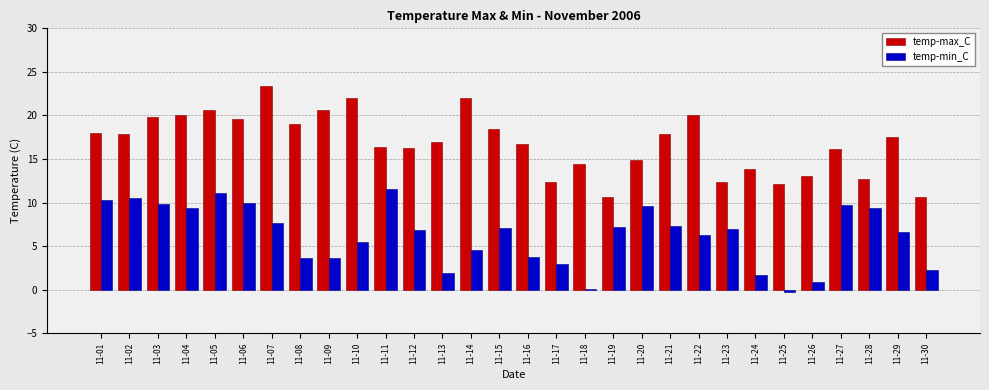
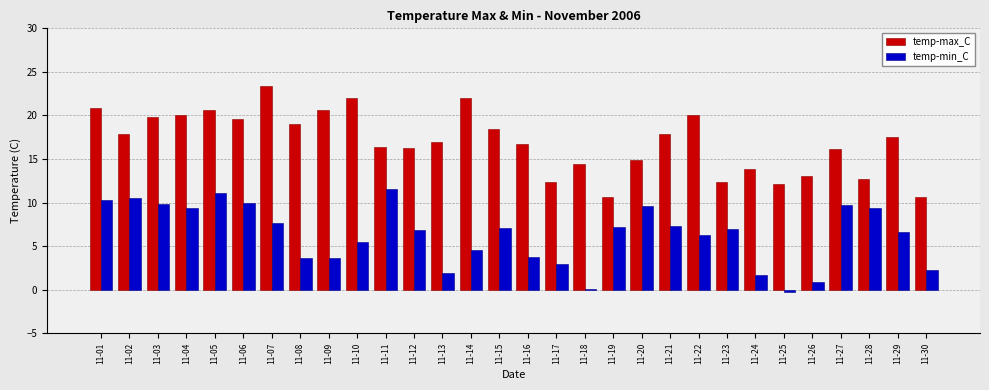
  {
    "temp-max_C": {
-     "11-01": 18,
+     "11-01": 21,
      "11-02": 18,
      "11-03": 20,
      "11-04": 20,
      "11-05": 21,
      "11-06": 20,
      "11-07": 23,
      "11-08": 19,
      "11-09": 21,
      "11-10": 22,
      "11-11": 16,
      "11-12": 16,
      "11-13": 17,
      "11-14": 22,
      "11-15": 18,
      "11-16": 17,
      "11-17": 12,
      "11-18": 14,
      "11-19": 11,
      "11-20": 15,
      "11-21": 18,
      "11-22": 20,
      "11-23": 12,
      "11-24": 14,
      "11-25": 12,
      "11-26": 13,
      "11-27": 16,
      "11-28": 13,
      "11-29": 18,
      "11-30": 11
    },
    "temp-min_C": {
      "11-01": 10,
      "11-02": 11,
      "11-03": 10,
      "11-04": 9,
      "11-05": 11,
      "11-06": 10,
      "11-07": 8,
      "11-08": 4,
      "11-09": 4,
      "11-10": 6,
      "11-11": 12,
      "11-12": 7,
      "11-13": 2,
      "11-14": 5,
      "11-15": 7,
      "11-16": 4,
      "11-17": 3,
      "11-19": 7,
      "11-20": 10,
      "11-21": 7,
      "11-22": 6,
      "11-23": 7,
      "11-24": 2,
      "11-25": 0,
      "11-26": 1,
      "11-27": 10,
      "11-28": 9,
      "11-29": 7,
      "11-30": 2
    }
  }
